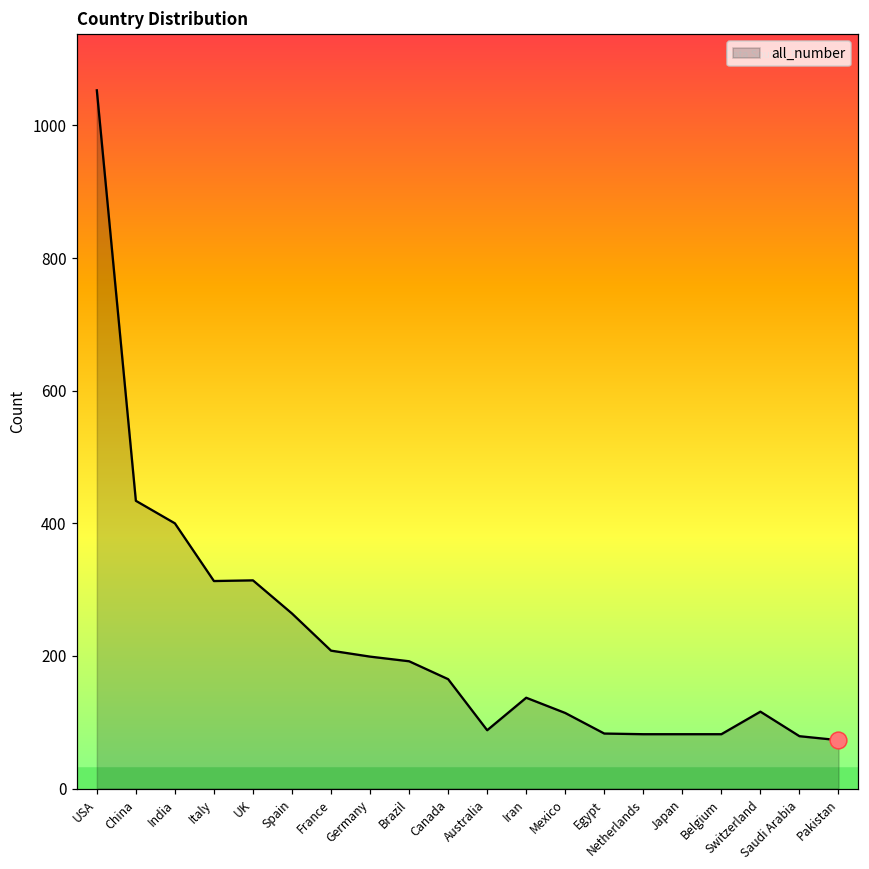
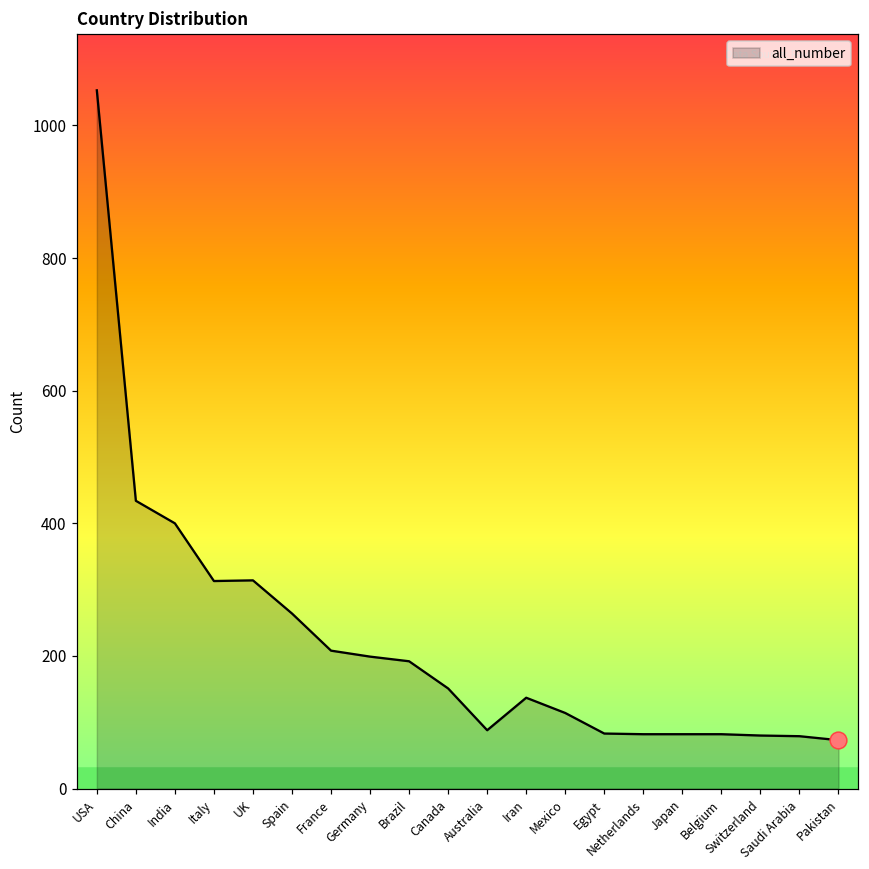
  {
    "all_number": {
      "USA": 1050,
      "China": 430,
      "India": 400,
      "Italy": 310,
      "UK": 310,
      "Spain": 260,
      "France": 210,
      "Germany": 200,
      "Brazil": 190,
-     "Canada": 170,
+     "Canada": 150,
      "Australia": 90,
      "Iran": 140,
      "Mexico": 110,
      "Egypt": 80,
      "Netherlands": 80,
      "Japan": 80,
      "Belgium": 80,
-     "Switzerland": 120,
+     "Switzerland": 80,
      "Saudi Arabia": 80
    }
  }
